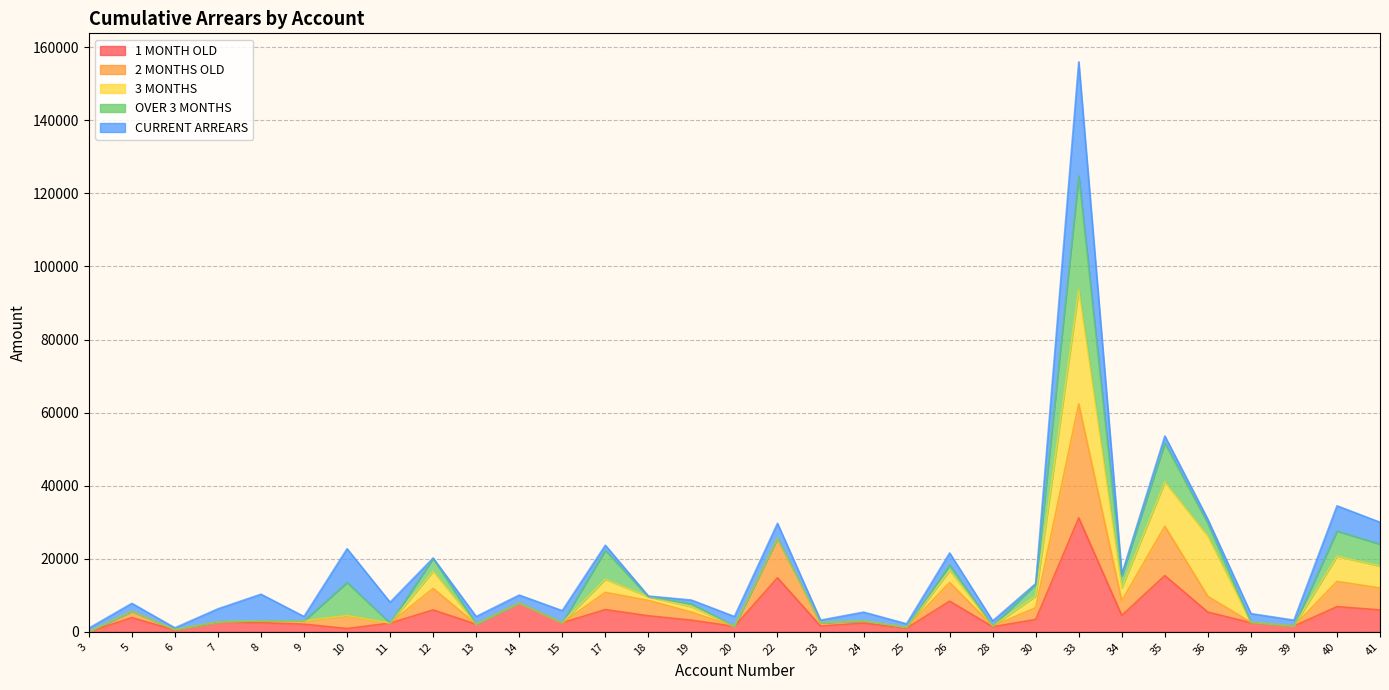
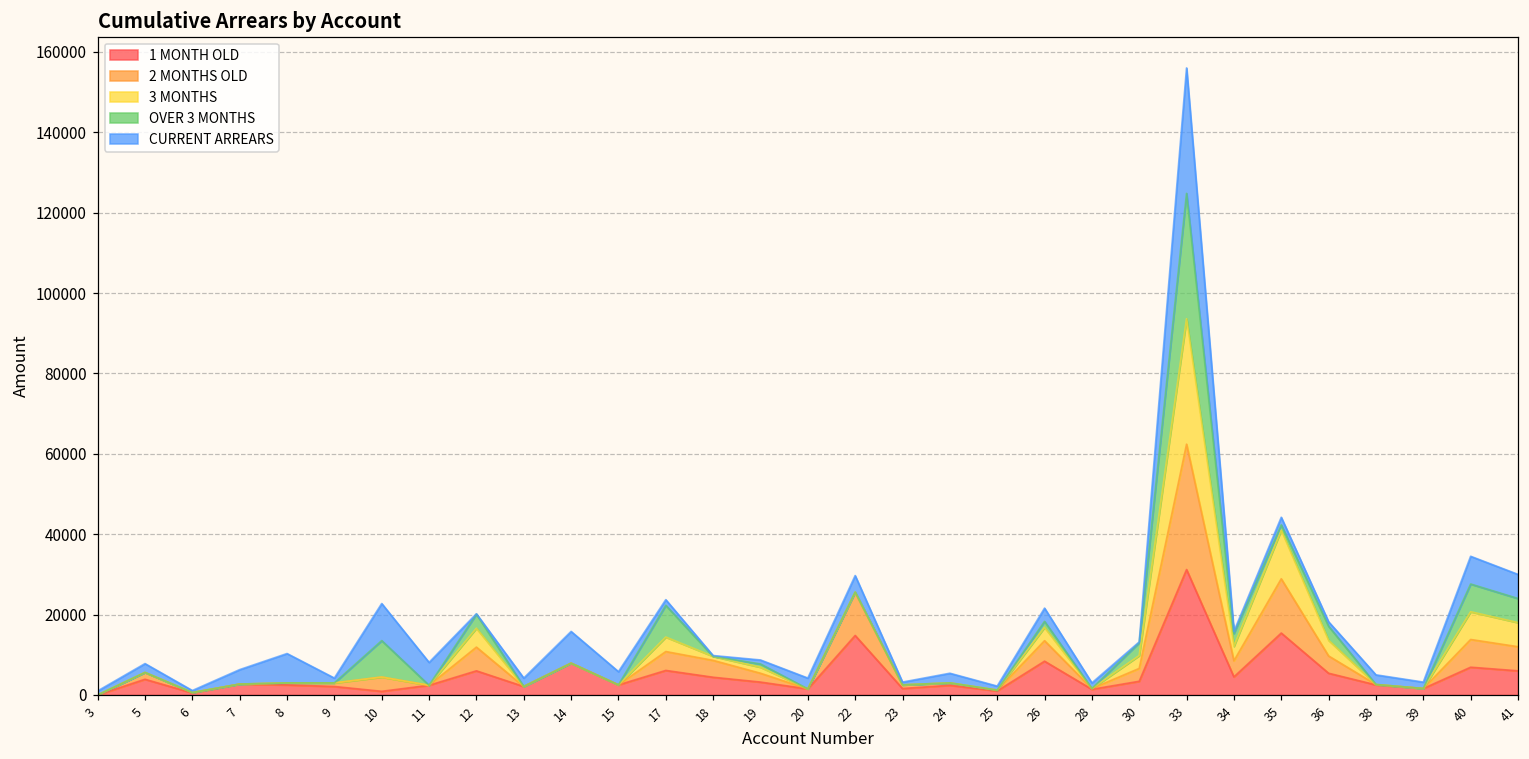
  {
    "1 MONTH OLD": {
      "5": 4000,
      "9": 2000,
      "10": 1000,
      "12": 6000,
      "17": 6000,
      "18": 4000,
      "19": 3000,
      "22": 15000,
      "23": 2000,
      "26": 8000,
      "30": 3000,
      "33": 31000,
      "34": 5000,
      "35": 15000,
      "36": 5000,
      "40": 7000,
      "41": 6000
    },
    "2 MONTHS OLD": {
      "12": 6000,
      "17": 5000,
      "18": 4000,
      "19": 2000,
      "26": 5000,
      "30": 3000,
      "33": 31000,
      "34": 4000,
      "35": 14000,
      "36": 4000,
      "40": 7000,
      "41": 6000
    },
    "3 MONTHS": {
      "12": 5000,
      "17": 4000,
      "19": 2000,
      "26": 3000,
      "30": 3000,
      "33": 31000,
      "34": 4000,
      "35": 12000,
-     "36": 16000,
+     "36": 4000,
      "40": 7000,
      "41": 6000
    },
    "OVER 3 MONTHS": {
      "10": 9000,
      "17": 8000,
      "19": 1000,
      "26": 2000,
      "33": 31000,
-     "35": 11000,
+     "35": 1000,
      "36": 4000,
      "40": 7000,
      "41": 6000
    },
    "CURRENT ARREARS": {
      "3": 1000,
      "5": 2000,
      "7": 4000,
      "8": 7000,
      "9": 1000,
      "10": 9000,
      "11": 6000,
      "13": 2000,
-     "14": 2000,
+     "14": 8000,
      "15": 3000,
      "17": 1000,
      "19": 1000,
      "20": 3000,
      "22": 4000,
      "23": 1000,
      "24": 2000,
      "25": 1000,
      "26": 3000,
      "28": 1000,
      "33": 31000,
      "35": 2000,
      "36": 1000,
      "38": 2000,
      "39": 2000,
      "40": 7000,
      "41": 6000
    }
  }
